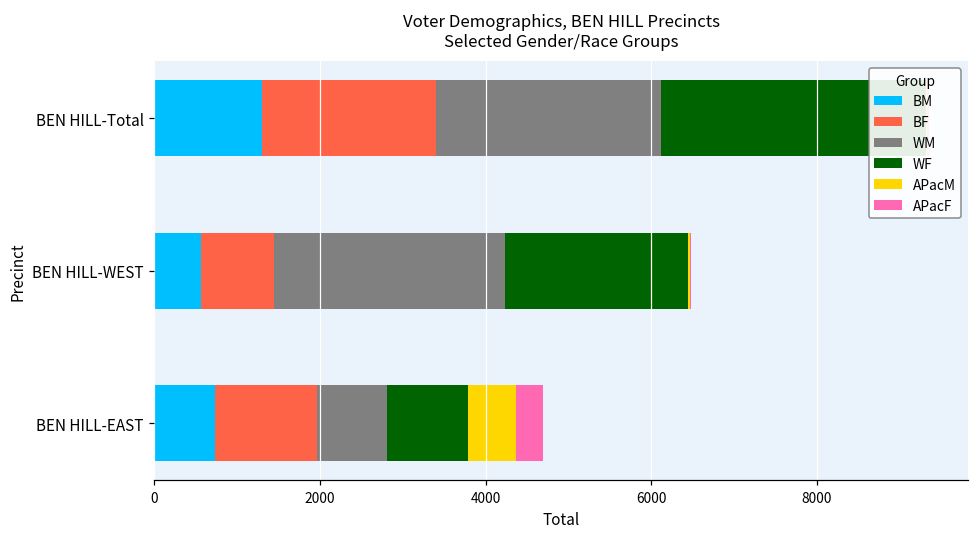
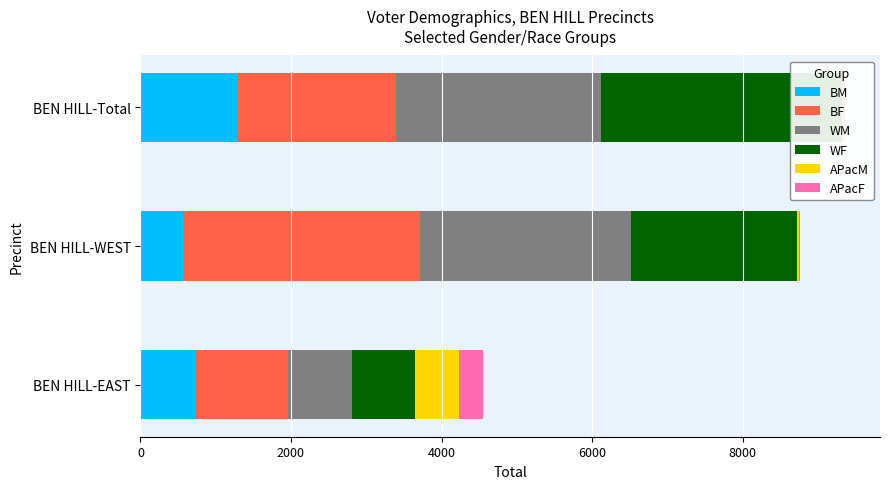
  {
    "BM": {
      "BEN HILL-Total": 1300,
      "BEN HILL-WEST": 600,
      "BEN HILL-EAST": 700
    },
    "BF": {
      "BEN HILL-Total": 2100,
-     "BEN HILL-WEST": 900,
+     "BEN HILL-WEST": 3200,
      "BEN HILL-EAST": 1200
    },
    "WM": {
      "BEN HILL-Total": 2700,
      "BEN HILL-WEST": 2800,
      "BEN HILL-EAST": 800
    },
    "WF": {
      "BEN HILL-WEST": 2200,
-     "BEN HILL-EAST": 1000
+     "BEN HILL-EAST": 800
    },
    "APacM": {
      "BEN HILL-EAST": 600
    },
    "APacF": {
      "BEN HILL-EAST": 300
    }
  }
